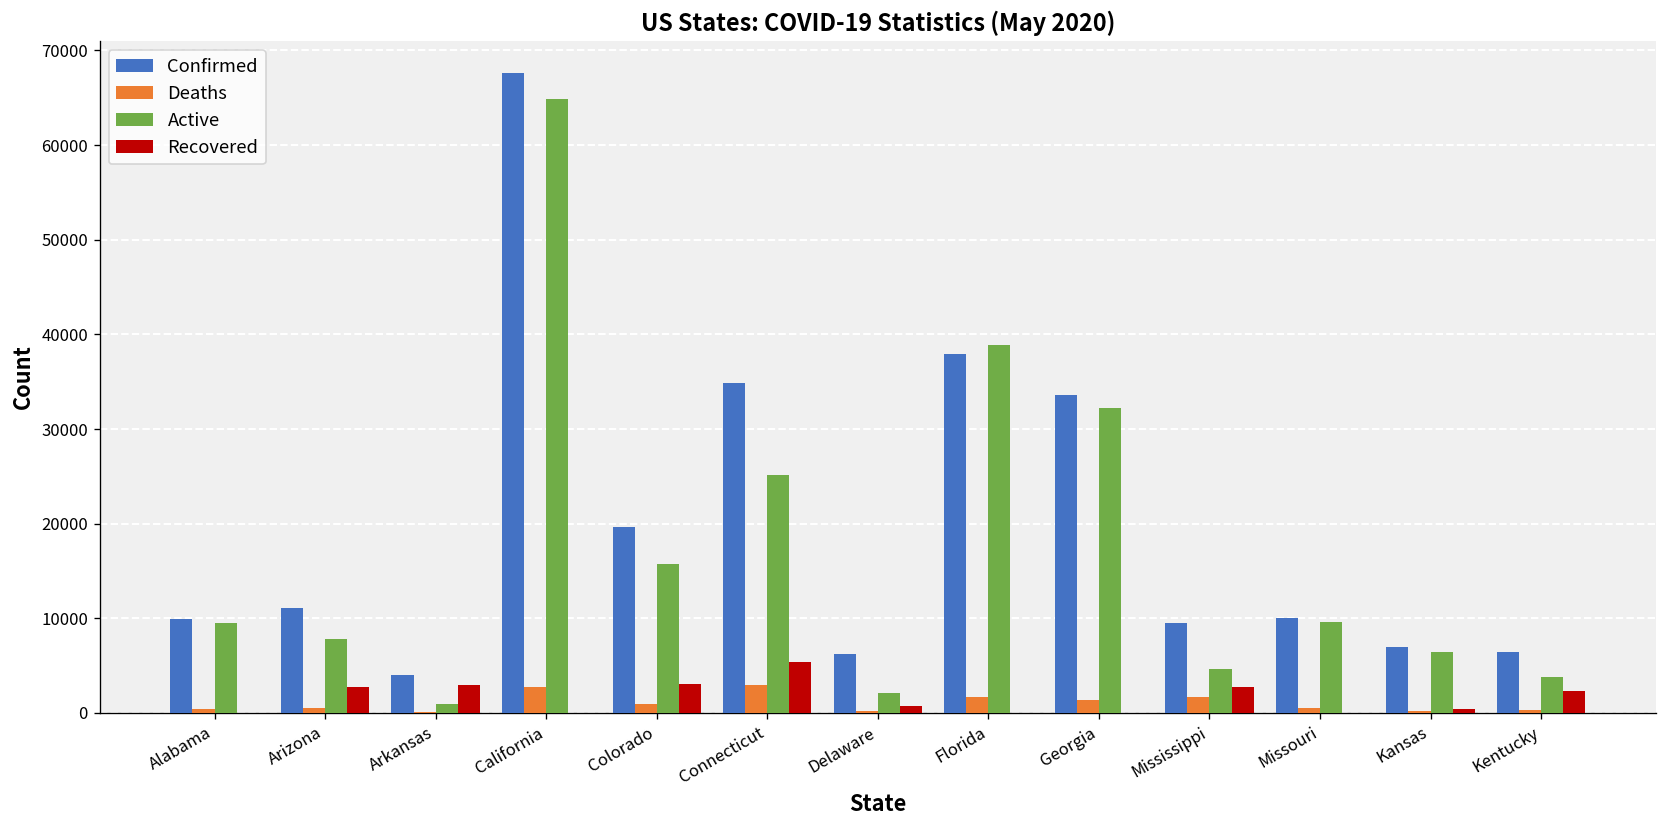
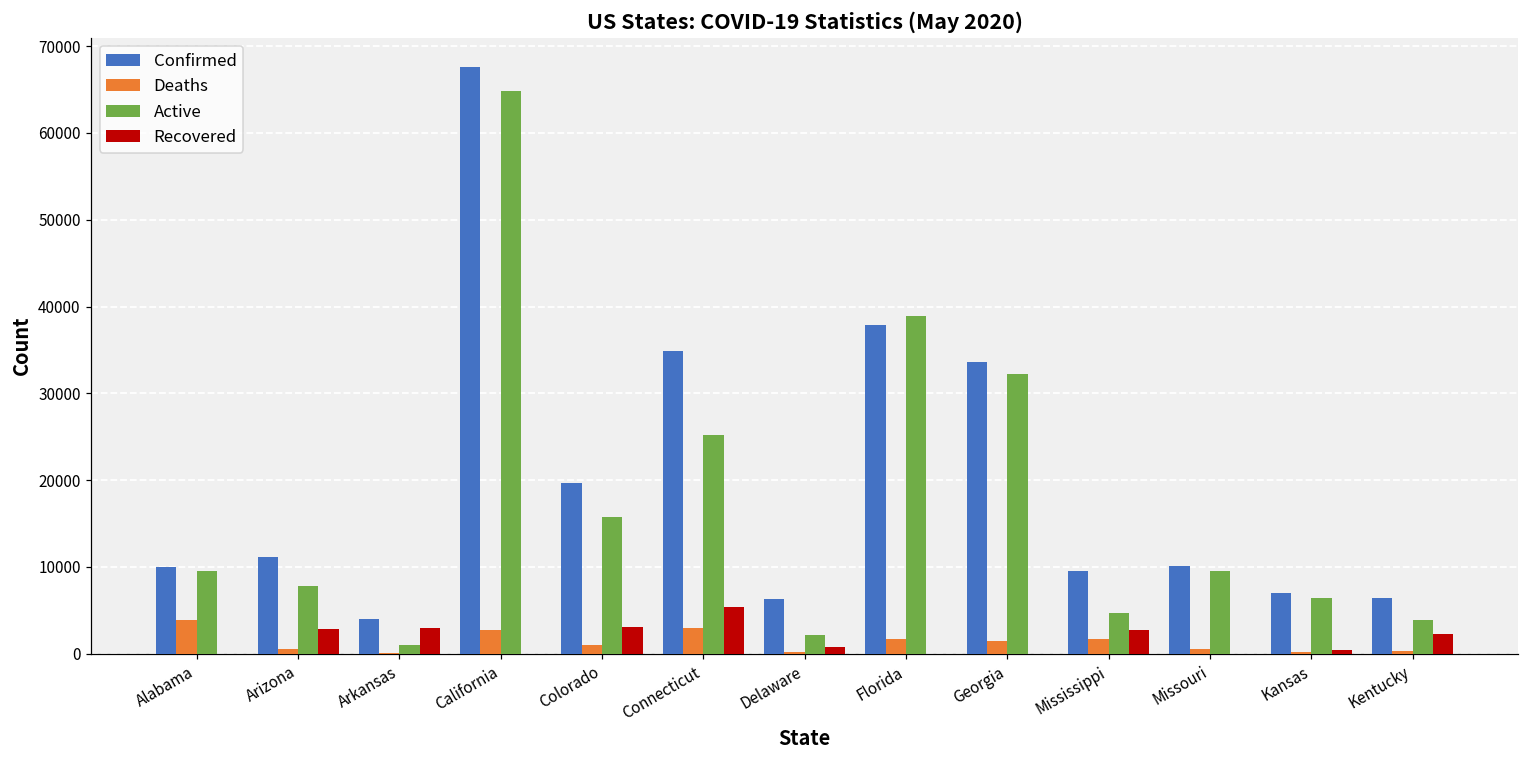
  {
    "Confirmed": {
      "Alabama": 10000,
      "Arizona": 11000,
      "Arkansas": 4000,
      "California": 68000,
      "Colorado": 20000,
      "Connecticut": 35000,
      "Delaware": 6000,
      "Florida": 38000,
      "Georgia": 34000,
      "Mississippi": 10000,
      "Missouri": 10000,
      "Kansas": 7000,
      "Kentucky": 6000
    },
    "Deaths": {
-     "Alabama": 0,
+     "Alabama": 4000,
      "Arizona": 1000,
      "California": 3000,
      "Colorado": 1000,
      "Connecticut": 3000,
      "Florida": 2000,
      "Georgia": 1000,
      "Mississippi": 2000,
      "Missouri": 1000
    },
    "Active": {
      "Alabama": 9000,
      "Arizona": 8000,
      "Arkansas": 1000,
      "California": 65000,
      "Colorado": 16000,
      "Connecticut": 25000,
      "Delaware": 2000,
      "Florida": 39000,
      "Georgia": 32000,
      "Mississippi": 5000,
      "Missouri": 10000,
      "Kansas": 6000,
      "Kentucky": 4000
    },
    "Recovered": {
      "Alabama": 0,
      "Arizona": 3000,
      "Arkansas": 3000,
      "California": 0,
      "Colorado": 3000,
      "Connecticut": 5000,
      "Delaware": 1000,
      "Florida": 0,
      "Georgia": 0,
      "Mississippi": 3000,
      "Missouri": 0,
      "Kansas": 0,
      "Kentucky": 2000
    }
  }
